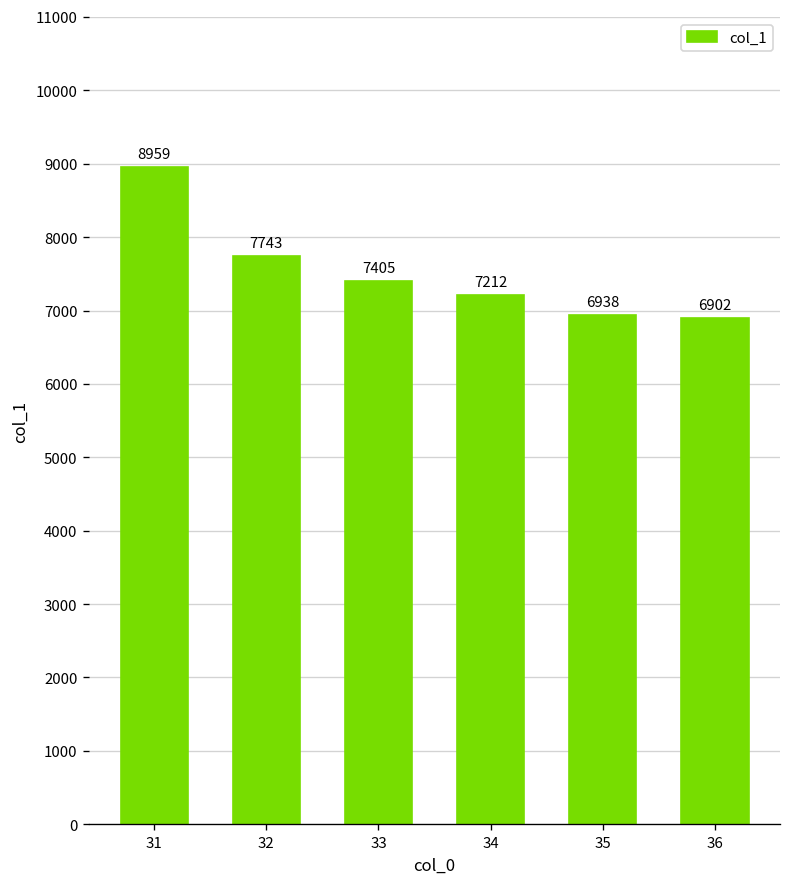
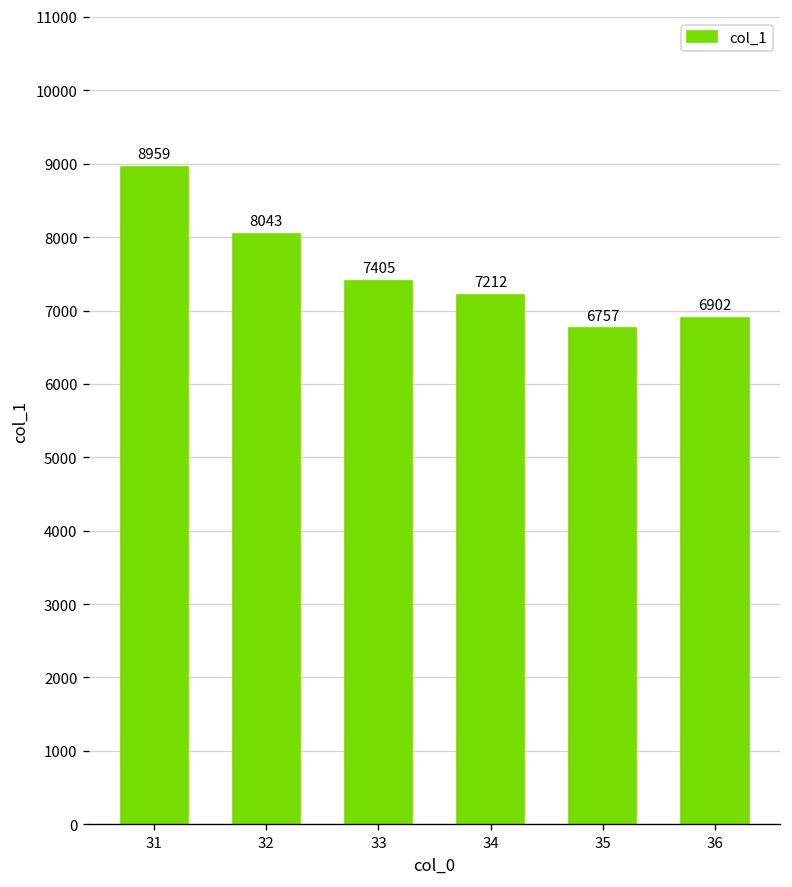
  {
    "31": 8959,
-   "32": 7743,
+   "32": 8043,
    "33": 7405,
    "34": 7212,
-   "35": 6938,
+   "35": 6757,
    "36": 6902
  }
